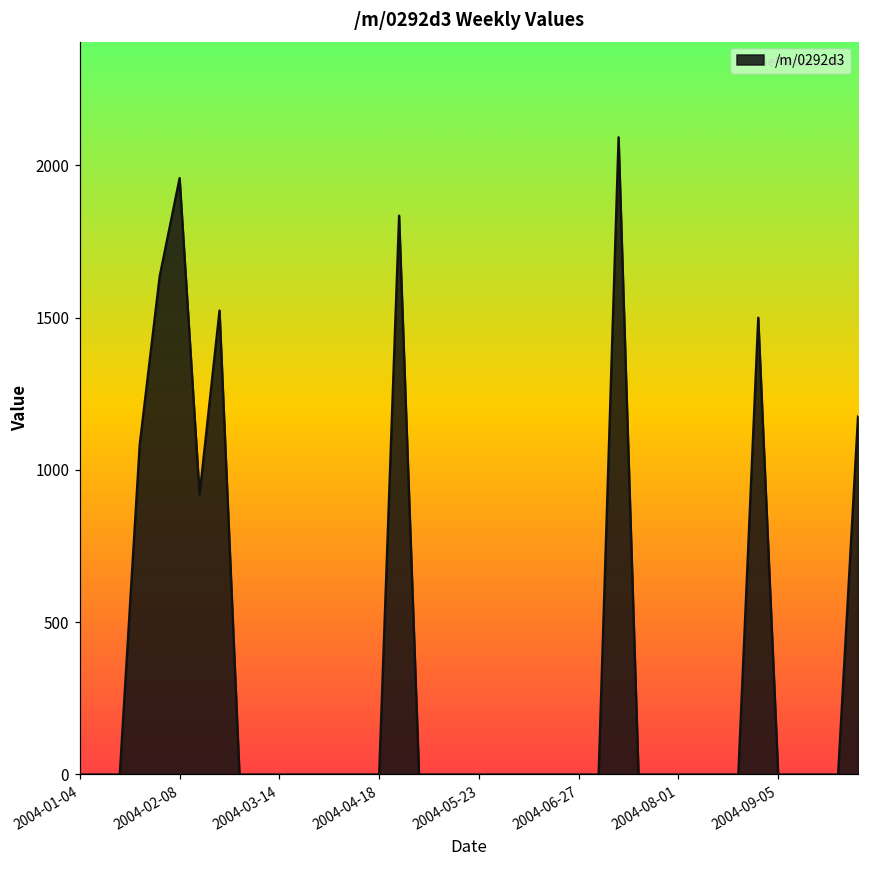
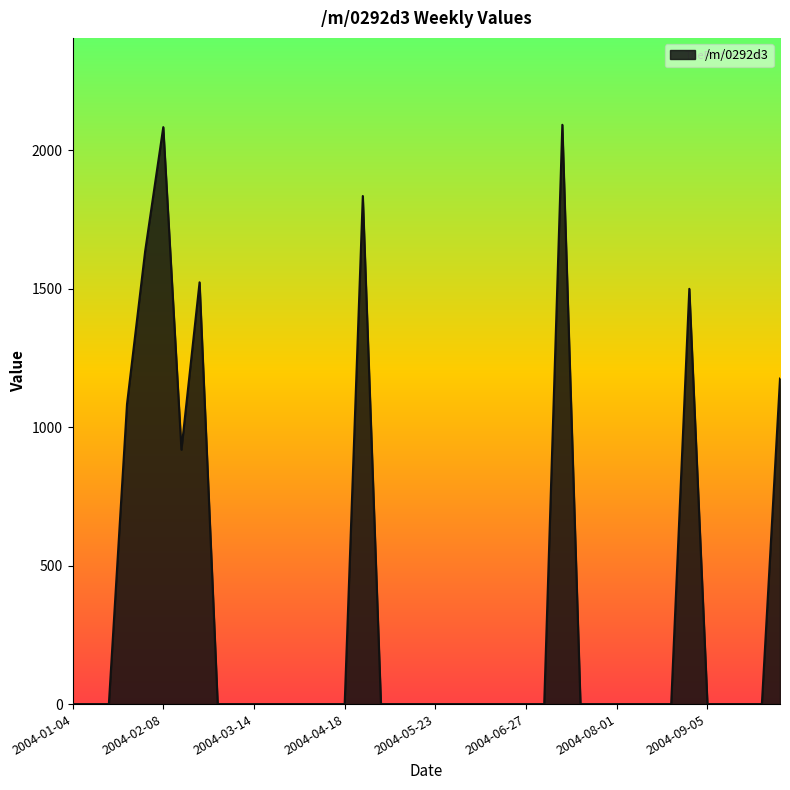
  {
    "2004-01-04": 0,
-   "2004-02-08": 1960,
+   "2004-02-08": 2080,
    "2004-03-14": 0,
    "2004-04-18": 0,
    "2004-05-23": 0,
    "2004-06-27": 0,
    "2004-08-01": 0,
    "2004-09-05": 0
  }
